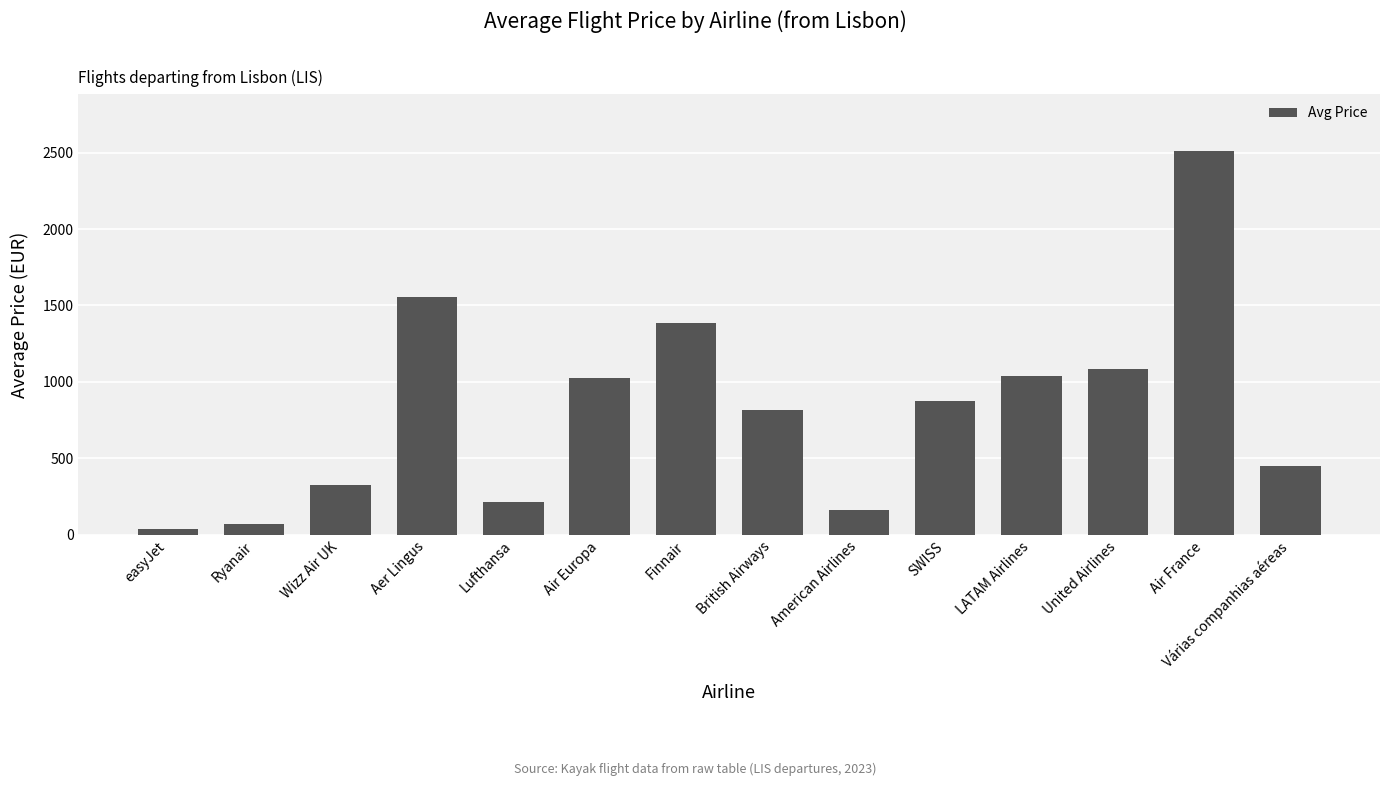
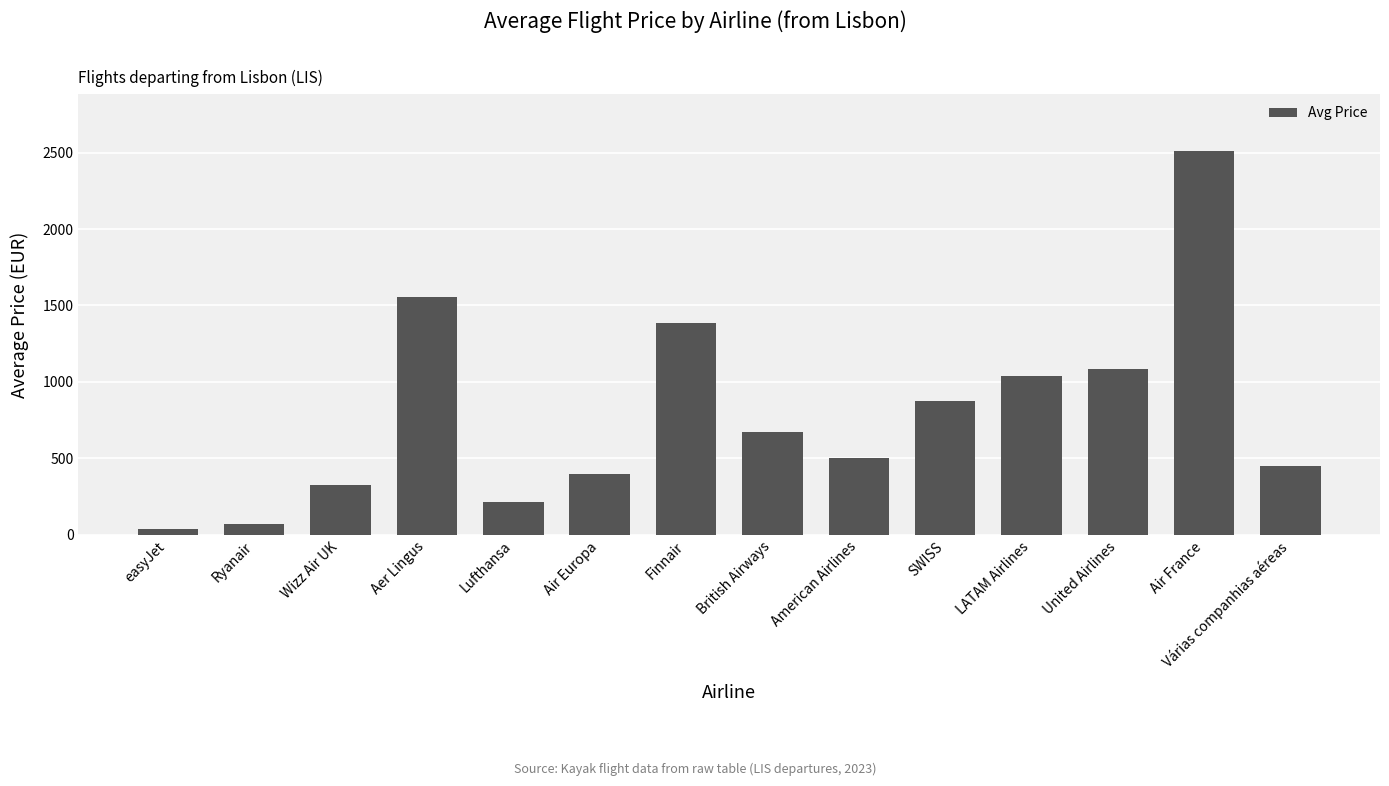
  {
    "easyJet": 40,
    "Ryanair": 70,
    "Wizz Air UK": 320,
    "Aer Lingus": 1560,
    "Lufthansa": 220,
-   "Air Europa": 1030,
+   "Air Europa": 400,
    "Finnair": 1390,
-   "British Airways": 820,
-   "American Airlines": 170,
+   "British Airways": 680,
+   "American Airlines": 500,
    "SWISS": 870,
    "LATAM Airlines": 1040,
    "United Airlines": 1080,
    "Air France": 2510,
    "Várias companhias aéreas": 450
  }
